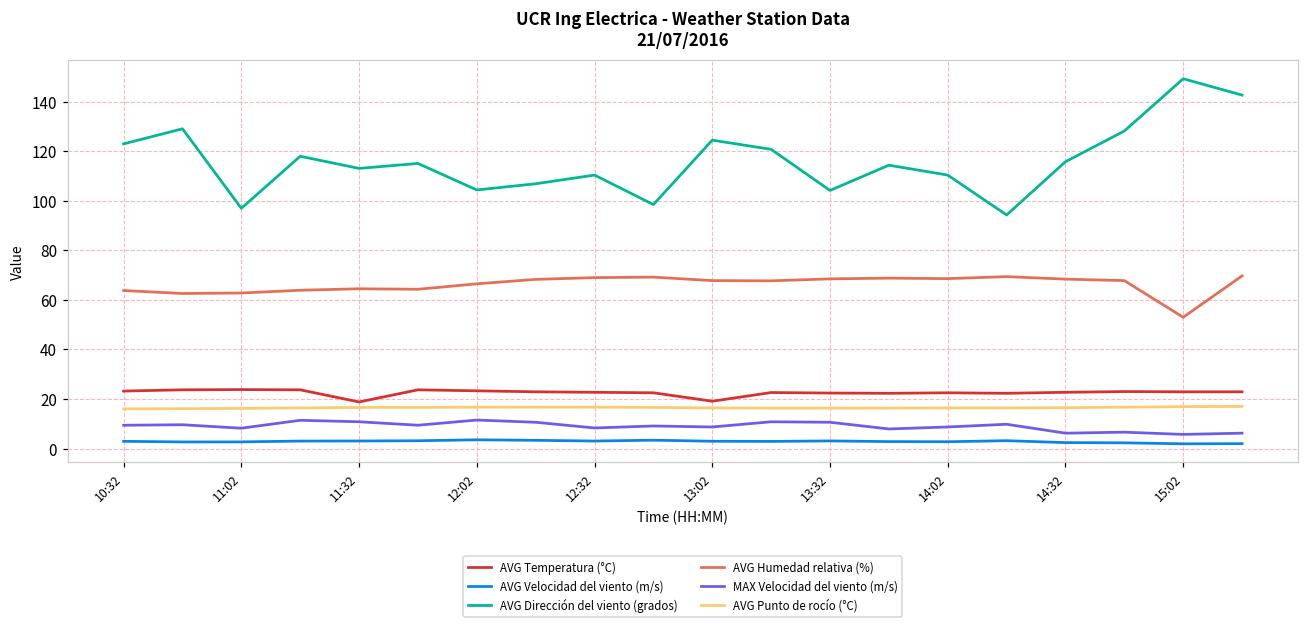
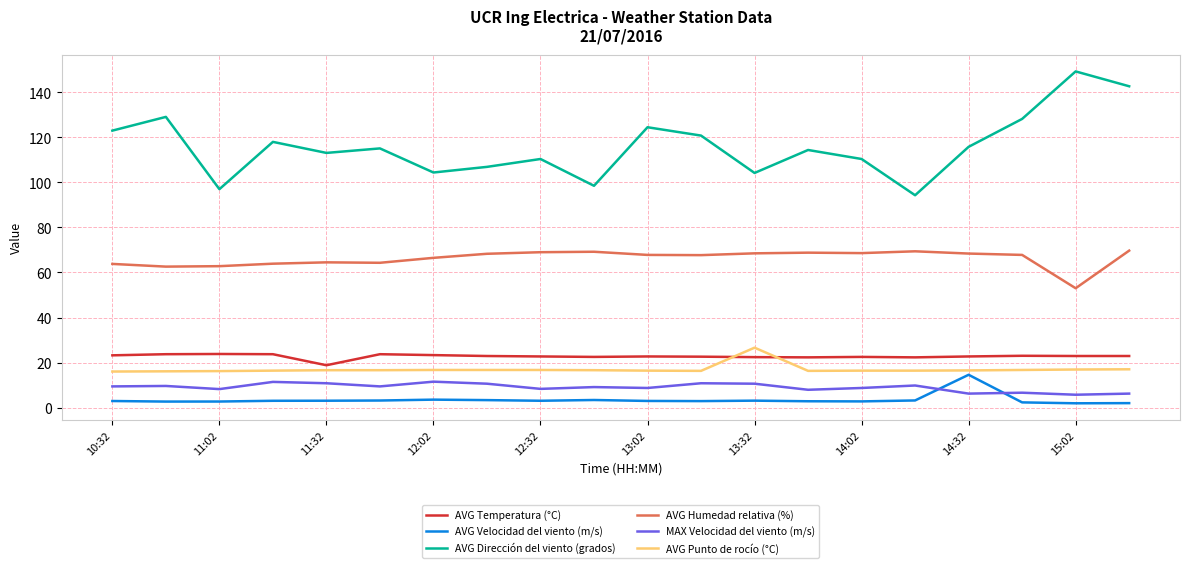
  {
    "AVG Temperatura (°C)": {
      "10:32": 23,
      "11:02": 24,
      "11:32": 19,
      "12:02": 23,
      "12:32": 23,
-     "13:02": 19,
+     "13:02": 23,
      "13:32": 22,
      "14:02": 23,
      "14:32": 23,
      "15:02": 23
    },
    "AVG Velocidad del viento (m/s)": {
      "10:32": 3,
      "11:02": 3,
      "11:32": 3,
      "12:02": 4,
      "12:32": 3,
      "13:02": 3,
      "13:32": 3,
      "14:02": 3,
-     "14:32": 2,
+     "14:32": 15,
      "15:02": 2
    },
    "AVG Dirección del viento (grados)": {
      "10:32": 123,
      "11:02": 97,
      "11:32": 113,
      "12:02": 104,
      "12:32": 110,
      "13:02": 125,
      "13:32": 104,
      "14:02": 110,
      "14:32": 116,
      "15:02": 149
    },
    "AVG Humedad relativa (%)": {
      "10:32": 64,
      "11:02": 63,
      "11:32": 65,
      "12:02": 67,
      "12:32": 69,
      "13:02": 68,
      "13:32": 69,
      "14:02": 69,
      "14:32": 68,
      "15:02": 53
    },
    "MAX Velocidad del viento (m/s)": {
      "10:32": 9,
      "11:02": 8,
      "11:32": 11,
      "12:02": 12,
      "12:32": 8,
      "13:02": 9,
      "13:32": 11,
      "14:02": 9,
      "14:32": 6,
      "15:02": 6
    },
    "AVG Punto de rocío (°C)": {
      "10:32": 16,
      "11:02": 16,
      "11:32": 17,
      "12:02": 17,
      "12:32": 17,
      "13:02": 16,
-     "13:32": 16,
+     "13:32": 27,
      "14:02": 16,
      "14:32": 17,
      "15:02": 17
    }
  }
